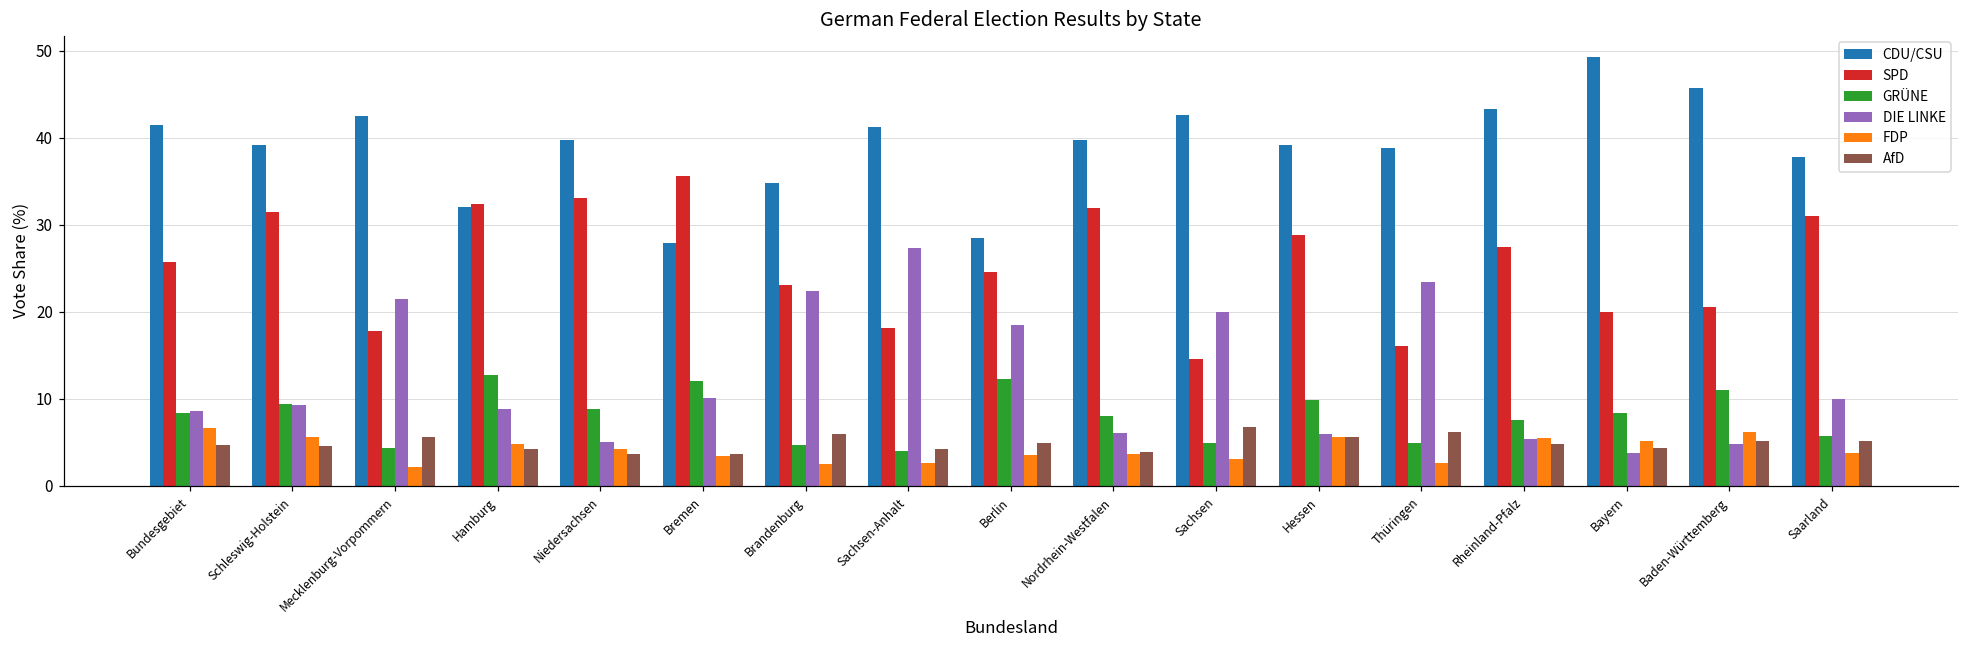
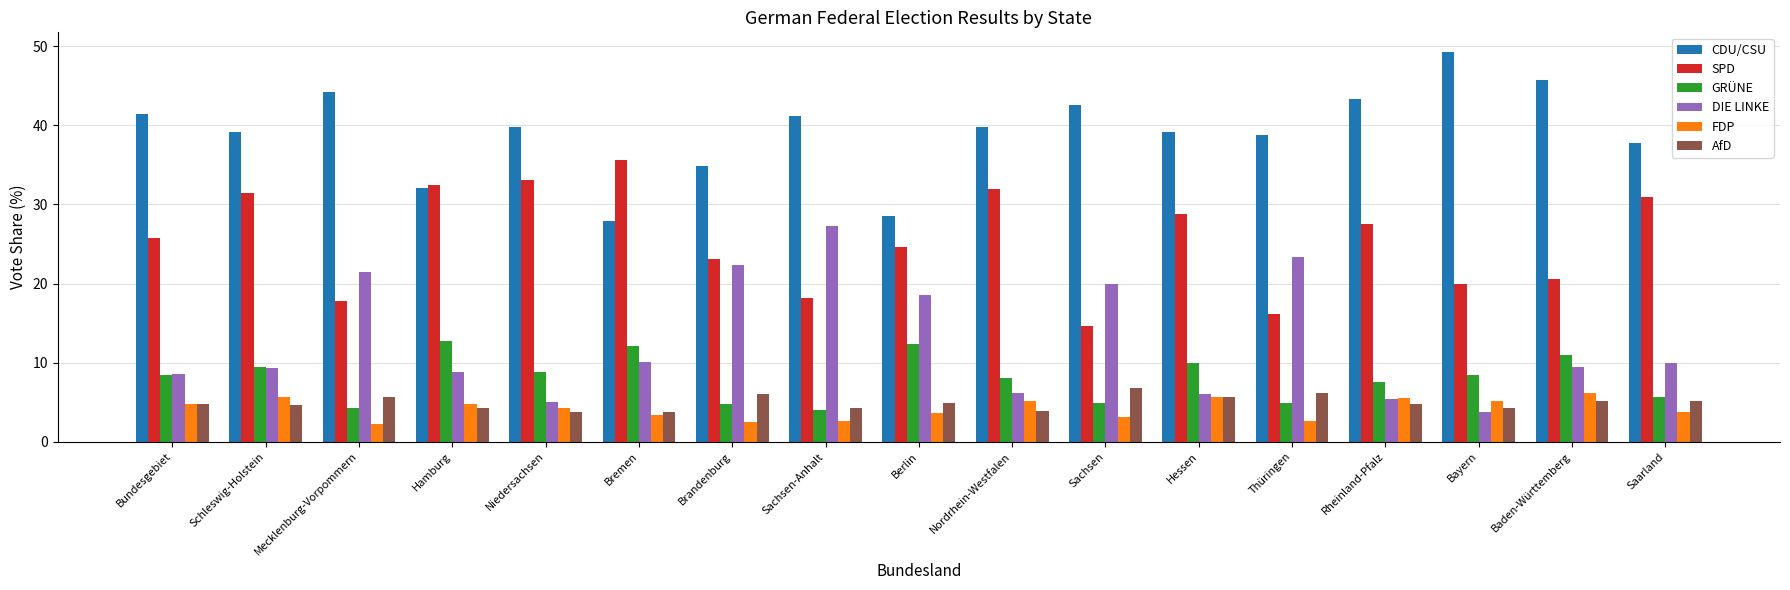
  {
    "CDU/CSU": {
      "Bundesgebiet": 42,
      "Schleswig-Holstein": 39,
-     "Mecklenburg-Vorpommern": 43,
+     "Mecklenburg-Vorpommern": 44,
      "Hamburg": 32,
      "Niedersachsen": 40,
      "Bremen": 28,
      "Brandenburg": 35,
      "Sachsen-Anhalt": 41,
      "Berlin": 29,
      "Nordrhein-Westfalen": 40,
      "Sachsen": 43,
      "Hessen": 39,
      "Thüringen": 39,
      "Rheinland-Pfalz": 43,
      "Bayern": 49,
      "Baden-Württemberg": 46,
      "Saarland": 38
    },
    "SPD": {
      "Bundesgebiet": 26,
      "Schleswig-Holstein": 32,
      "Mecklenburg-Vorpommern": 18,
      "Hamburg": 32,
      "Niedersachsen": 33,
      "Bremen": 36,
      "Brandenburg": 23,
      "Sachsen-Anhalt": 18,
      "Berlin": 25,
      "Nordrhein-Westfalen": 32,
      "Sachsen": 15,
      "Hessen": 29,
      "Thüringen": 16,
      "Rheinland-Pfalz": 28,
      "Bayern": 20,
      "Baden-Württemberg": 21,
      "Saarland": 31
    },
    "GRÜNE": {
      "Bundesgebiet": 8,
      "Schleswig-Holstein": 9,
      "Mecklenburg-Vorpommern": 4,
      "Hamburg": 13,
      "Niedersachsen": 9,
      "Bremen": 12,
      "Brandenburg": 5,
      "Sachsen-Anhalt": 4,
      "Berlin": 12,
      "Nordrhein-Westfalen": 8,
      "Sachsen": 5,
      "Hessen": 10,
      "Thüringen": 5,
      "Rheinland-Pfalz": 8,
      "Bayern": 8,
      "Baden-Württemberg": 11,
      "Saarland": 6
    },
    "DIE LINKE": {
      "Bundesgebiet": 9,
      "Schleswig-Holstein": 9,
      "Mecklenburg-Vorpommern": 22,
      "Hamburg": 9,
      "Niedersachsen": 5,
      "Bremen": 10,
      "Brandenburg": 22,
      "Sachsen-Anhalt": 27,
      "Berlin": 19,
      "Nordrhein-Westfalen": 6,
      "Sachsen": 20,
      "Hessen": 6,
      "Thüringen": 23,
      "Rheinland-Pfalz": 5,
      "Bayern": 4,
-     "Baden-Württemberg": 5,
+     "Baden-Württemberg": 9,
      "Saarland": 10
    },
    "FDP": {
-     "Bundesgebiet": 7,
+     "Bundesgebiet": 5,
      "Schleswig-Holstein": 6,
      "Mecklenburg-Vorpommern": 2,
      "Hamburg": 5,
      "Niedersachsen": 4,
      "Bremen": 3,
      "Brandenburg": 3,
      "Sachsen-Anhalt": 3,
      "Berlin": 4,
-     "Nordrhein-Westfalen": 4,
+     "Nordrhein-Westfalen": 5,
      "Sachsen": 3,
      "Hessen": 6,
      "Thüringen": 3,
      "Rheinland-Pfalz": 6,
      "Bayern": 5,
      "Baden-Württemberg": 6,
      "Saarland": 4
    },
    "AfD": {
      "Bundesgebiet": 5,
      "Schleswig-Holstein": 5,
      "Mecklenburg-Vorpommern": 6,
      "Hamburg": 4,
      "Niedersachsen": 4,
      "Bremen": 4,
      "Brandenburg": 6,
      "Sachsen-Anhalt": 4,
      "Berlin": 5,
      "Nordrhein-Westfalen": 4,
      "Sachsen": 7,
      "Hessen": 6,
      "Thüringen": 6,
      "Rheinland-Pfalz": 5,
      "Bayern": 4,
      "Baden-Württemberg": 5,
      "Saarland": 5
    }
  }
